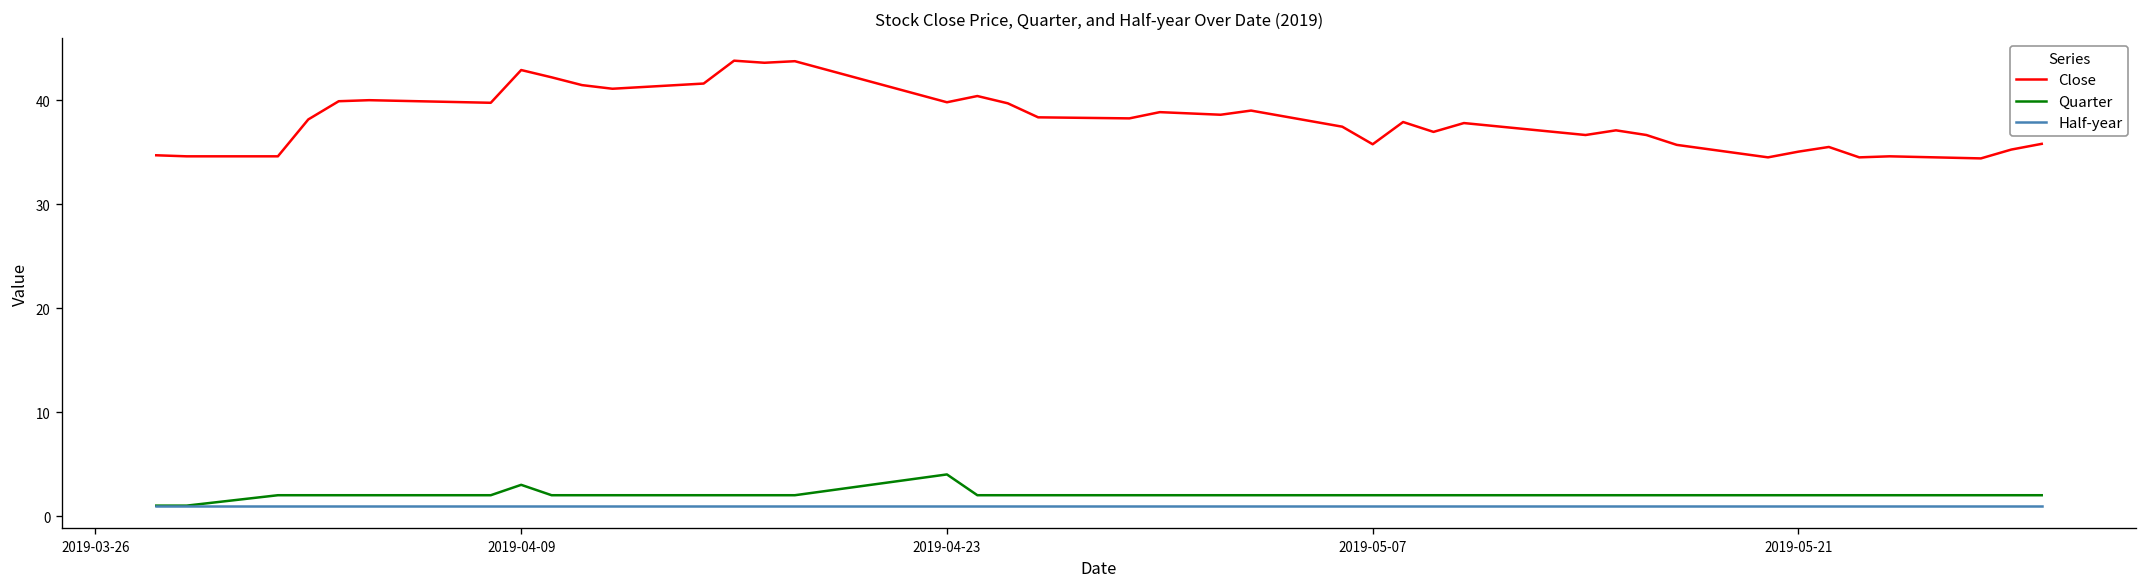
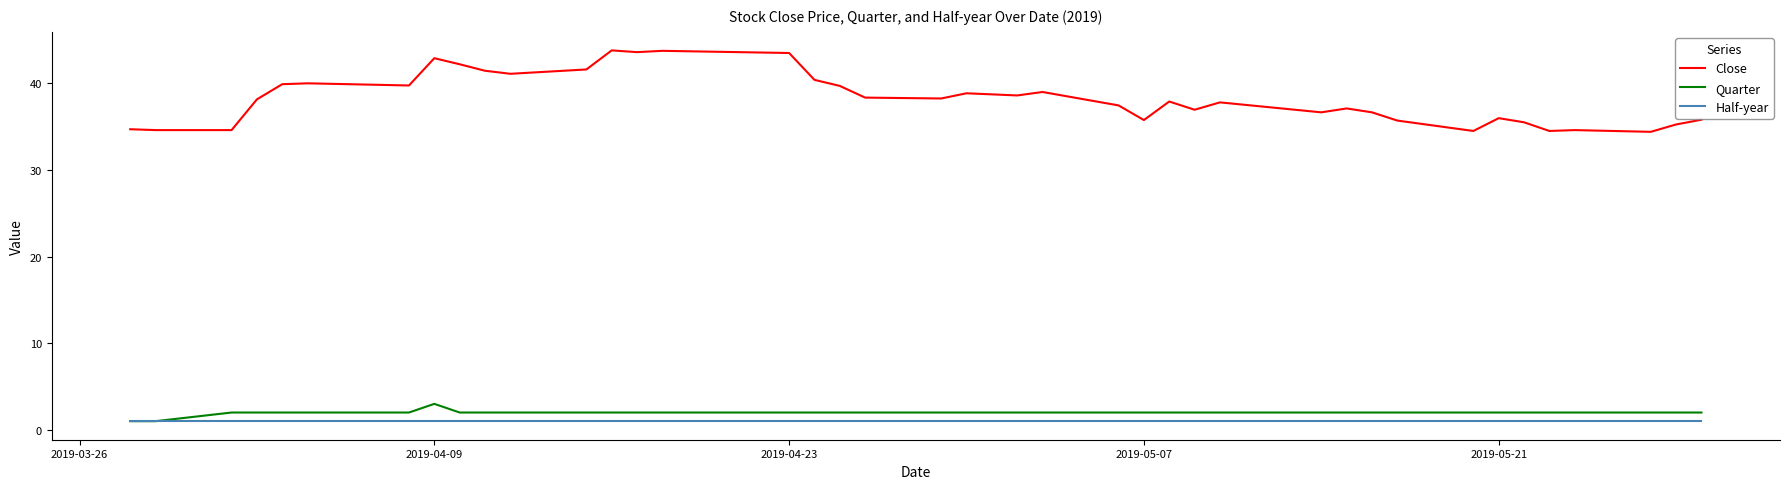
  {
    "Close": {
      "2019-04-09": 43,
-     "2019-04-23": 40,
+     "2019-04-23": 44,
      "2019-05-07": 36,
-     "2019-05-21": 35
+     "2019-05-21": 36
    },
    "Quarter": {
      "2019-04-09": 3,
-     "2019-04-23": 4,
+     "2019-04-23": 2,
      "2019-05-07": 2,
      "2019-05-21": 2
    },
    "Half-year": {
      "2019-04-09": 1,
      "2019-04-23": 1,
      "2019-05-07": 1,
      "2019-05-21": 1
    }
  }
